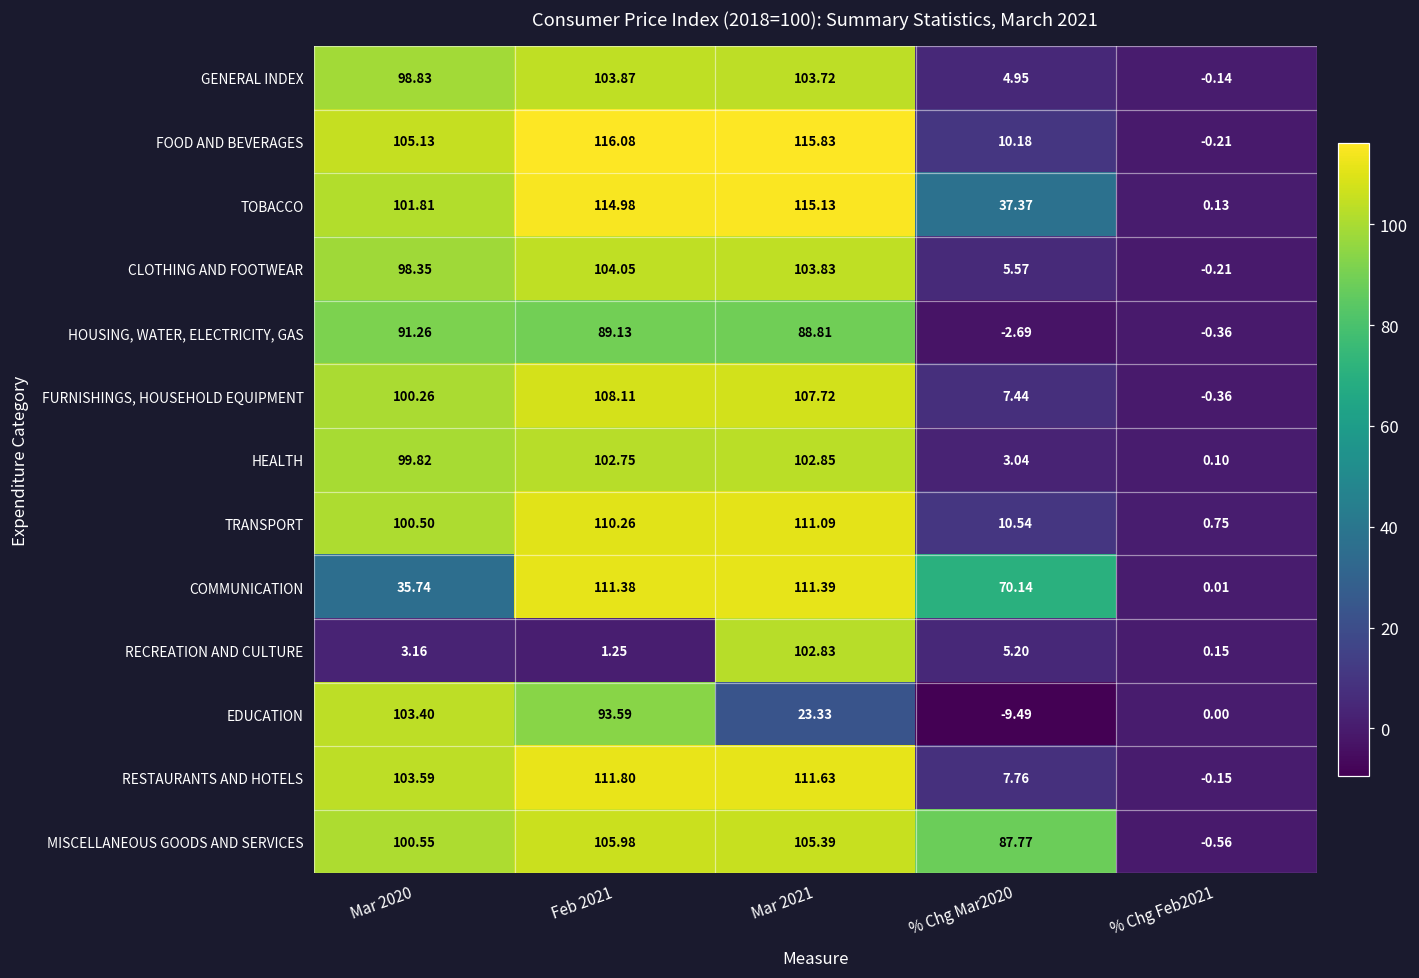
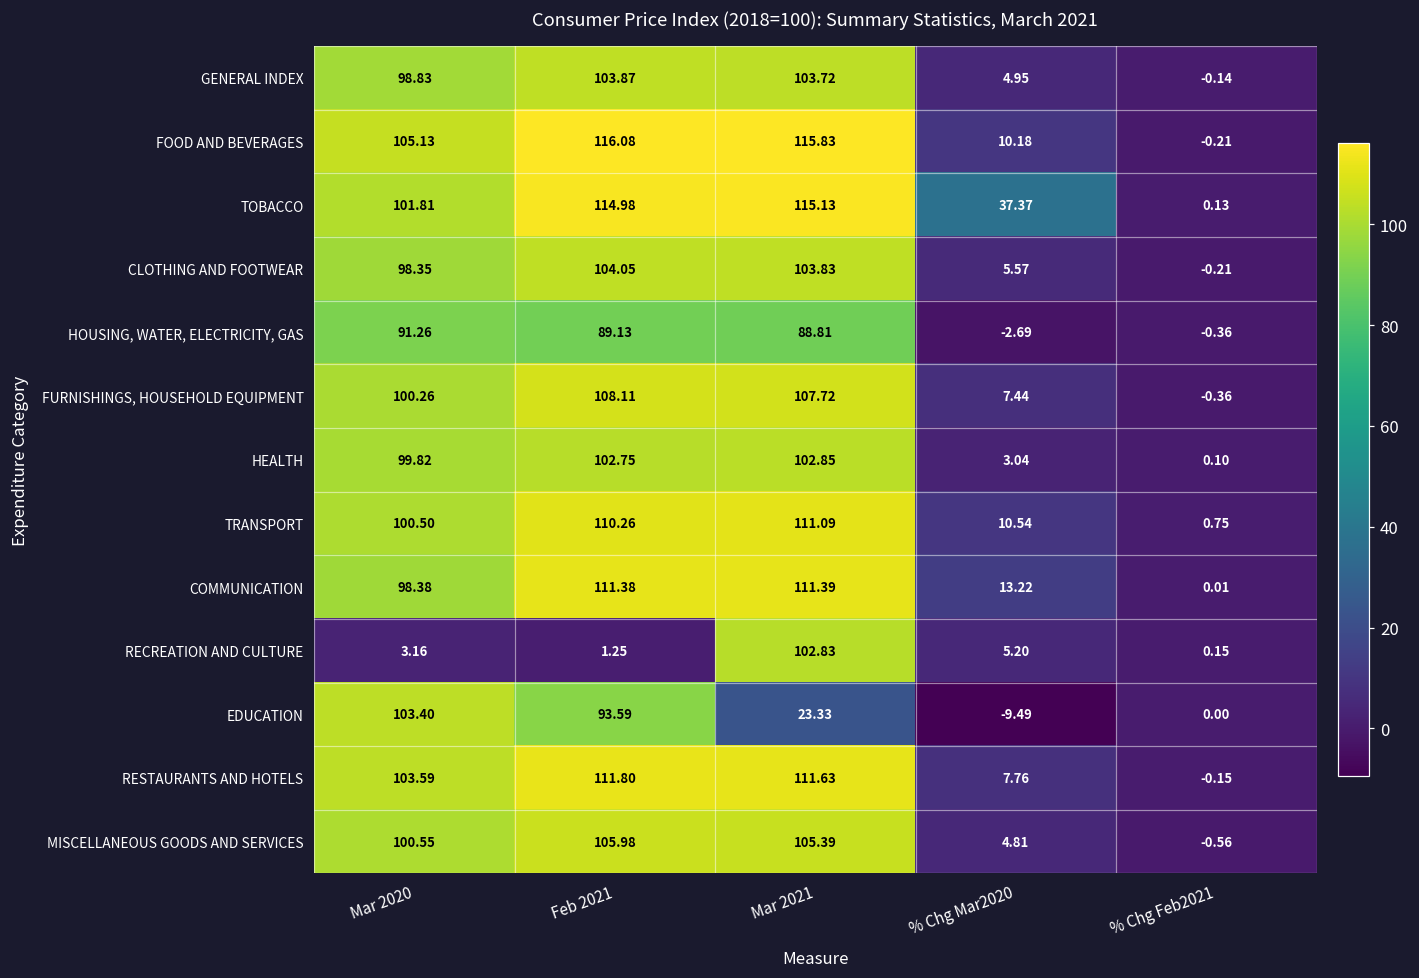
  {
    "GENERAL INDEX": {
      "Mar 2020": 98.83,
      "Feb 2021": 103.87,
      "Mar 2021": 103.72,
      "% Chg Mar2020": 4.95,
      "% Chg Feb2021": -0.14
    },
    "FOOD AND BEVERAGES": {
      "Mar 2020": 105.13,
      "Feb 2021": 116.08,
      "Mar 2021": 115.83,
      "% Chg Mar2020": 10.18,
      "% Chg Feb2021": -0.21
    },
    "TOBACCO": {
      "Mar 2020": 101.81,
      "Feb 2021": 114.98,
      "Mar 2021": 115.13,
      "% Chg Mar2020": 37.37,
      "% Chg Feb2021": 0.13
    },
    "CLOTHING AND FOOTWEAR": {
      "Mar 2020": 98.35,
      "Feb 2021": 104.05,
      "Mar 2021": 103.83,
      "% Chg Mar2020": 5.57,
      "% Chg Feb2021": -0.21
    },
    "HOUSING, WATER, ELECTRICITY, GAS": {
      "Mar 2020": 91.26,
      "Feb 2021": 89.13,
      "Mar 2021": 88.81,
      "% Chg Mar2020": -2.69,
      "% Chg Feb2021": -0.36
    },
    "FURNISHINGS, HOUSEHOLD EQUIPMENT": {
      "Mar 2020": 100.26,
      "Feb 2021": 108.11,
      "Mar 2021": 107.72,
      "% Chg Mar2020": 7.44,
      "% Chg Feb2021": -0.36
    },
    "HEALTH": {
      "Mar 2020": 99.82,
      "Feb 2021": 102.75,
      "Mar 2021": 102.85,
      "% Chg Mar2020": 3.04,
      "% Chg Feb2021": 0.10
    },
    "TRANSPORT": {
      "Mar 2020": 100.50,
      "Feb 2021": 110.26,
      "Mar 2021": 111.09,
      "% Chg Mar2020": 10.54,
      "% Chg Feb2021": 0.75
    },
    "COMMUNICATION": {
-     "Mar 2020": 35.74,
+     "Mar 2020": 98.38,
      "Feb 2021": 111.38,
      "Mar 2021": 111.39,
-     "% Chg Mar2020": 70.14,
+     "% Chg Mar2020": 13.22,
      "% Chg Feb2021": 0.01
    },
    "RECREATION AND CULTURE": {
      "Mar 2020": 3.16,
      "Feb 2021": 1.25,
      "Mar 2021": 102.83,
      "% Chg Mar2020": 5.20,
      "% Chg Feb2021": 0.15
    },
    "EDUCATION": {
      "Mar 2020": 103.40,
      "Feb 2021": 93.59,
      "Mar 2021": 23.33,
      "% Chg Mar2020": -9.49,
      "% Chg Feb2021": 0.00
    },
    "RESTAURANTS AND HOTELS": {
      "Mar 2020": 103.59,
      "Feb 2021": 111.80,
      "Mar 2021": 111.63,
      "% Chg Mar2020": 7.76,
      "% Chg Feb2021": -0.15
    },
    "MISCELLANEOUS GOODS AND SERVICES": {
      "Mar 2020": 100.55,
      "Feb 2021": 105.98,
      "Mar 2021": 105.39,
-     "% Chg Mar2020": 87.77,
+     "% Chg Mar2020": 4.81,
      "% Chg Feb2021": -0.56
    }
  }
